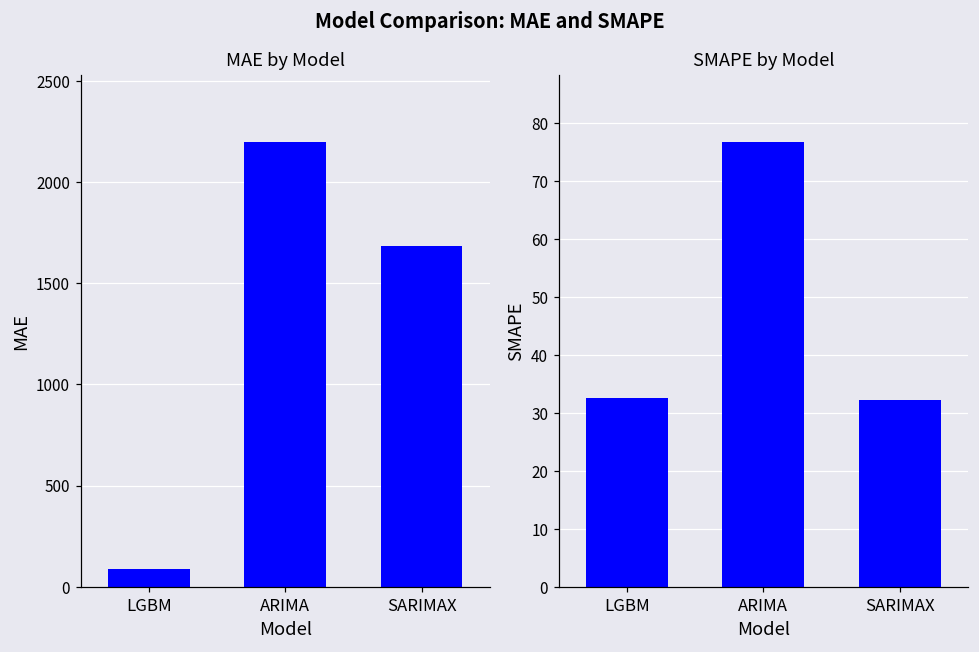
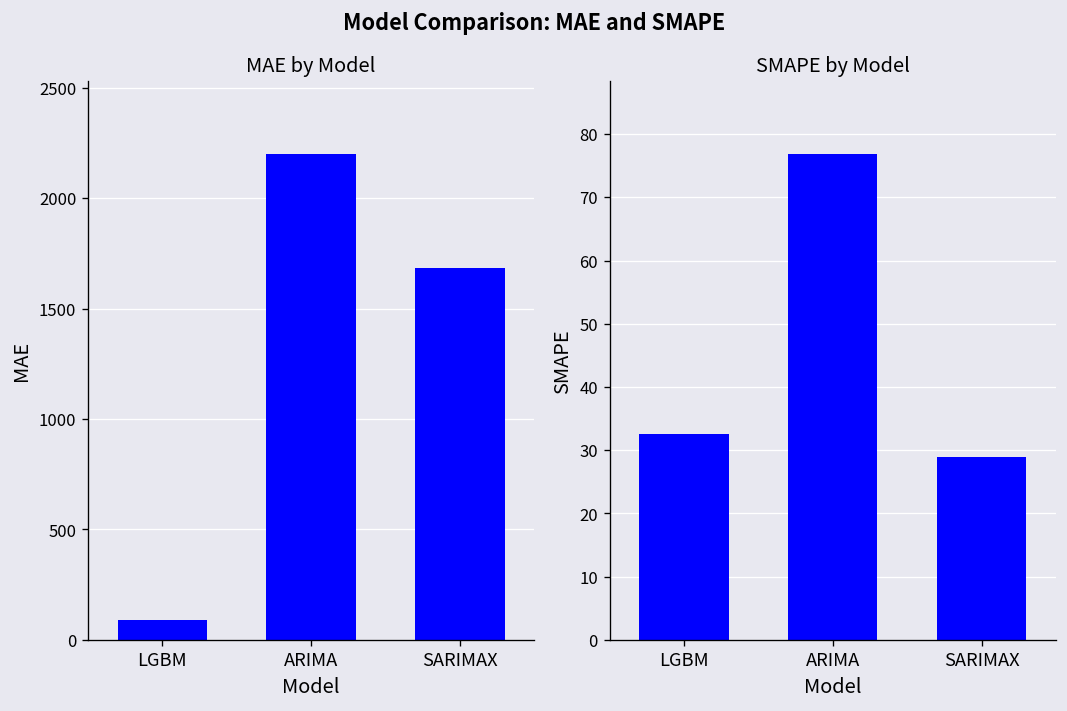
  {
    "MAE by Model": {
      "LGBM": 90,
      "ARIMA": 2200,
      "SARIMAX": 1680
    },
    "SMAPE by Model": {
      "LGBM": 33,
      "ARIMA": 77,
-     "SARIMAX": 32
+     "SARIMAX": 29
    }
  }
